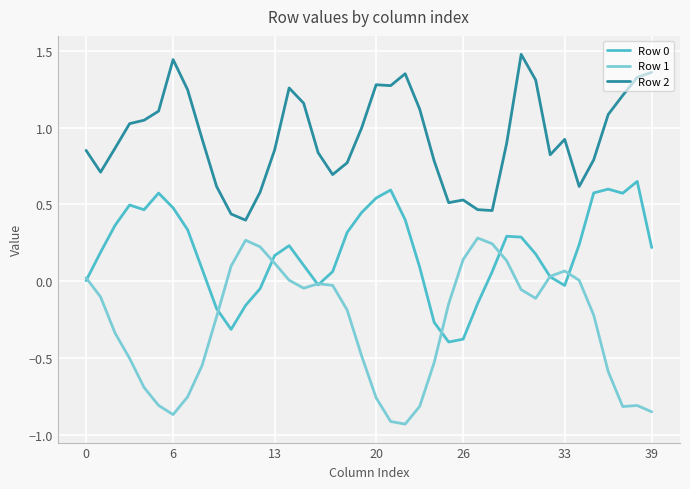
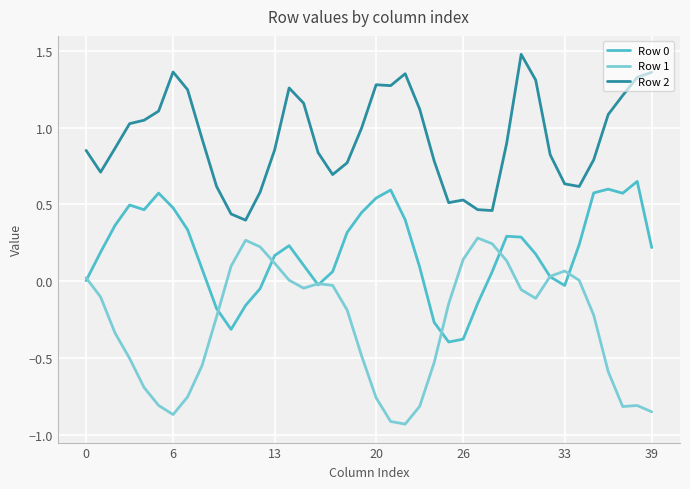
  {
    "Row 2": {
      "0": 0.85,
-     "6": 1.44,
+     "6": 1.36,
      "13": 0.85,
      "20": 1.28,
      "26": 0.53,
-     "33": 0.92
+     "33": 0.63
    }
  }
